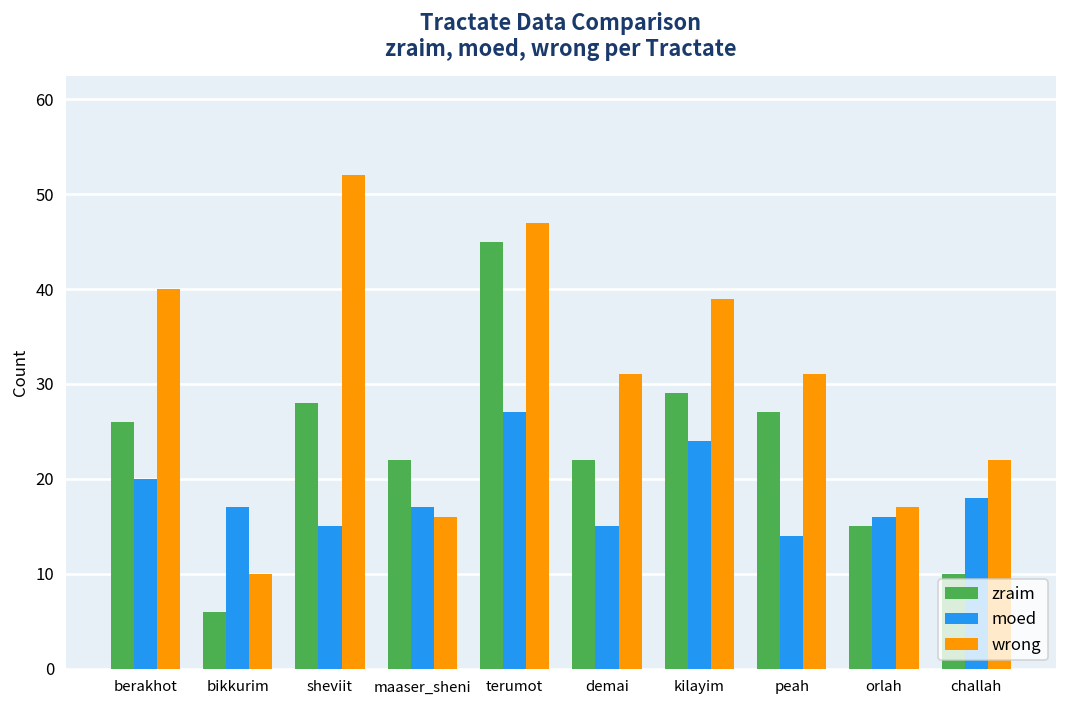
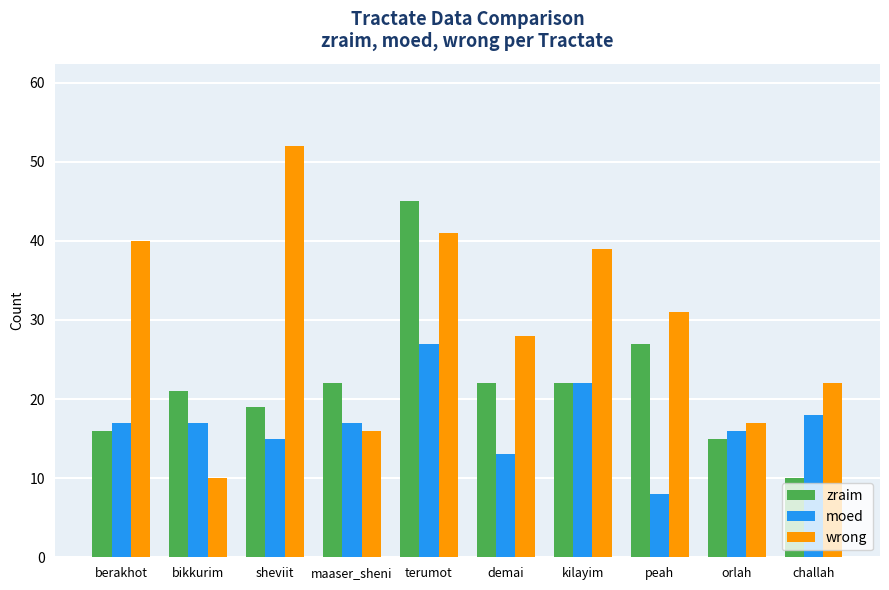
  {
    "zraim": {
-     "berakhot": 26,
-     "bikkurim": 6,
-     "sheviit": 28,
+     "berakhot": 16,
+     "bikkurim": 21,
+     "sheviit": 19,
      "maaser_sheni": 22,
      "terumot": 45,
      "demai": 22,
-     "kilayim": 29,
+     "kilayim": 22,
      "peah": 27,
      "orlah": 15,
      "challah": 10
    },
    "moed": {
-     "berakhot": 20,
+     "berakhot": 17,
      "bikkurim": 17,
      "sheviit": 15,
      "maaser_sheni": 17,
      "terumot": 27,
-     "demai": 15,
-     "kilayim": 24,
-     "peah": 14,
+     "demai": 13,
+     "kilayim": 22,
+     "peah": 8,
      "orlah": 16,
      "challah": 18
    },
    "wrong": {
      "berakhot": 40,
      "bikkurim": 10,
      "sheviit": 52,
      "maaser_sheni": 16,
-     "terumot": 47,
-     "demai": 31,
+     "terumot": 41,
+     "demai": 28,
      "kilayim": 39,
      "peah": 31,
      "orlah": 17,
      "challah": 22
    }
  }
